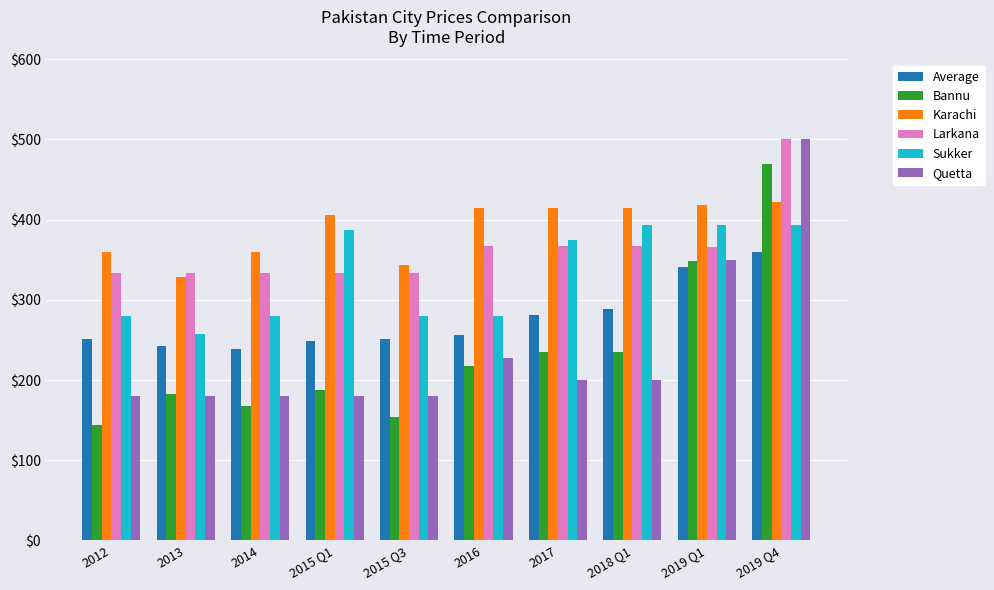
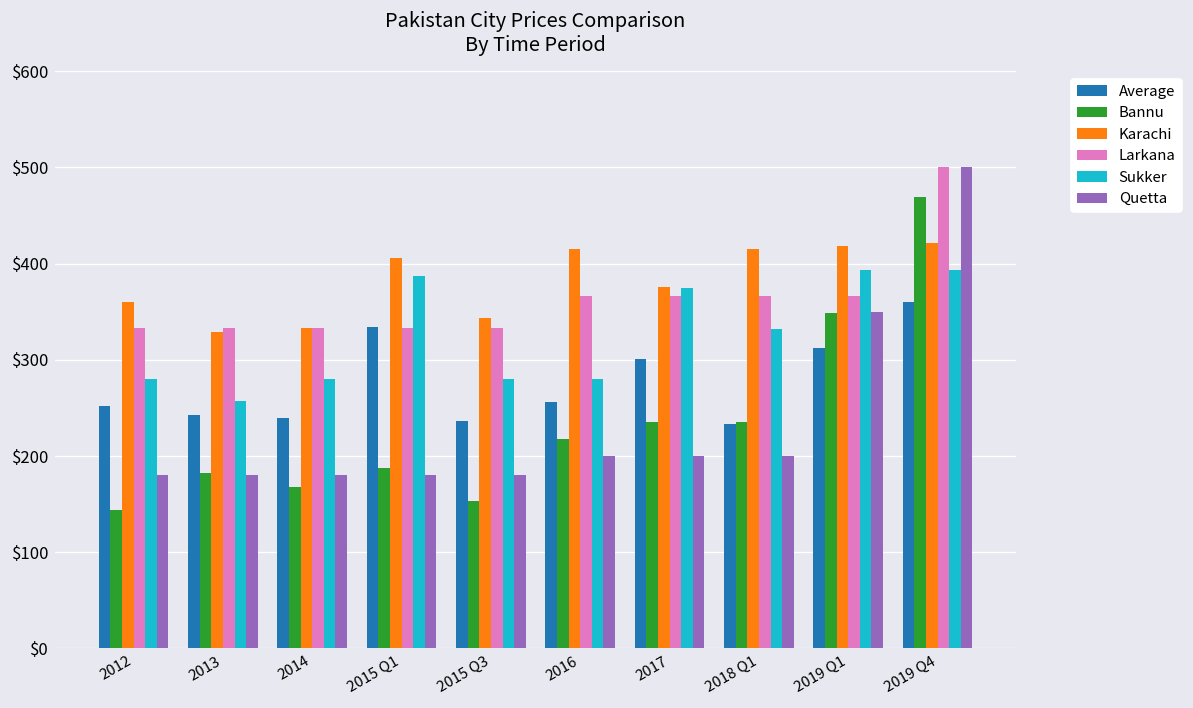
  {
    "Average": {
      "2012": "$250",
      "2013": "$240",
      "2014": "$240",
-     "2015 Q1": "$250",
-     "2015 Q3": "$250",
+     "2015 Q1": "$330",
+     "2015 Q3": "$240",
      "2016": "$260",
-     "2017": "$280",
-     "2018 Q1": "$290",
-     "2019 Q1": "$340",
+     "2017": "$300",
+     "2018 Q1": "$230",
+     "2019 Q1": "$310",
      "2019 Q4": "$360"
    },
    "Bannu": {
      "2012": "$140",
      "2013": "$180",
      "2014": "$170",
      "2015 Q1": "$190",
      "2015 Q3": "$150",
      "2016": "$220",
      "2017": "$240",
      "2018 Q1": "$240",
      "2019 Q1": "$350",
      "2019 Q4": "$470"
    },
    "Karachi": {
      "2012": "$360",
      "2013": "$330",
-     "2014": "$360",
+     "2014": "$330",
      "2015 Q1": "$410",
      "2015 Q3": "$340",
      "2016": "$420",
-     "2017": "$420",
+     "2017": "$380",
      "2018 Q1": "$420",
      "2019 Q1": "$420",
      "2019 Q4": "$420"
    },
    "Larkana": {
      "2012": "$330",
      "2013": "$330",
      "2014": "$330",
      "2015 Q1": "$330",
      "2015 Q3": "$330",
      "2016": "$370",
      "2017": "$370",
      "2018 Q1": "$370",
      "2019 Q1": "$370",
      "2019 Q4": "$500"
    },
    "Sukker": {
      "2012": "$280",
      "2013": "$260",
      "2014": "$280",
      "2015 Q1": "$390",
      "2015 Q3": "$280",
      "2016": "$280",
      "2017": "$380",
-     "2018 Q1": "$390",
+     "2018 Q1": "$330",
      "2019 Q1": "$390",
      "2019 Q4": "$390"
    },
    "Quetta": {
      "2012": "$180",
      "2013": "$180",
      "2014": "$180",
      "2015 Q1": "$180",
      "2015 Q3": "$180",
-     "2016": "$230",
+     "2016": "$200",
      "2017": "$200",
      "2018 Q1": "$200",
      "2019 Q1": "$350",
      "2019 Q4": "$500"
    }
  }
